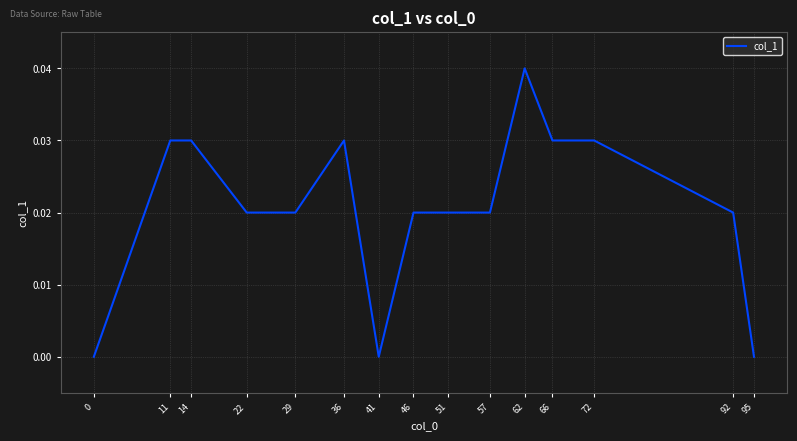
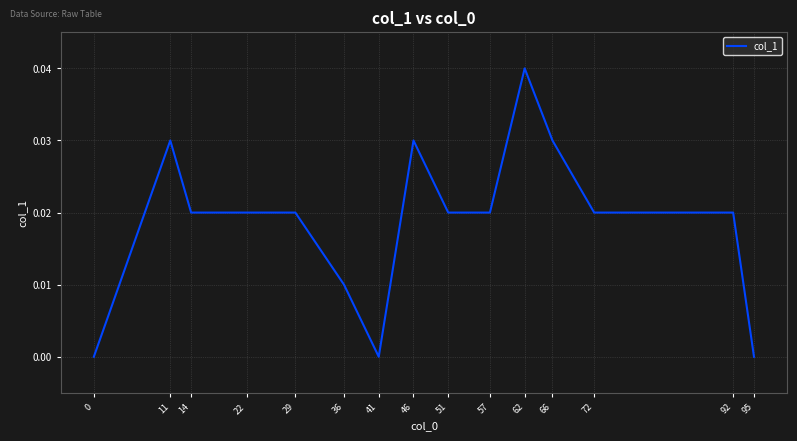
  {
    "0": 0.00,
    "11": 0.03,
-   "14": 0.03,
+   "14": 0.02,
    "22": 0.02,
    "29": 0.02,
-   "36": 0.03,
+   "36": 0.01,
    "41": 0.00,
-   "46": 0.02,
+   "46": 0.03,
    "51": 0.02,
    "57": 0.02,
    "62": 0.04,
    "66": 0.03,
-   "72": 0.03,
+   "72": 0.02,
    "92": 0.02,
    "95": 0.00
  }
